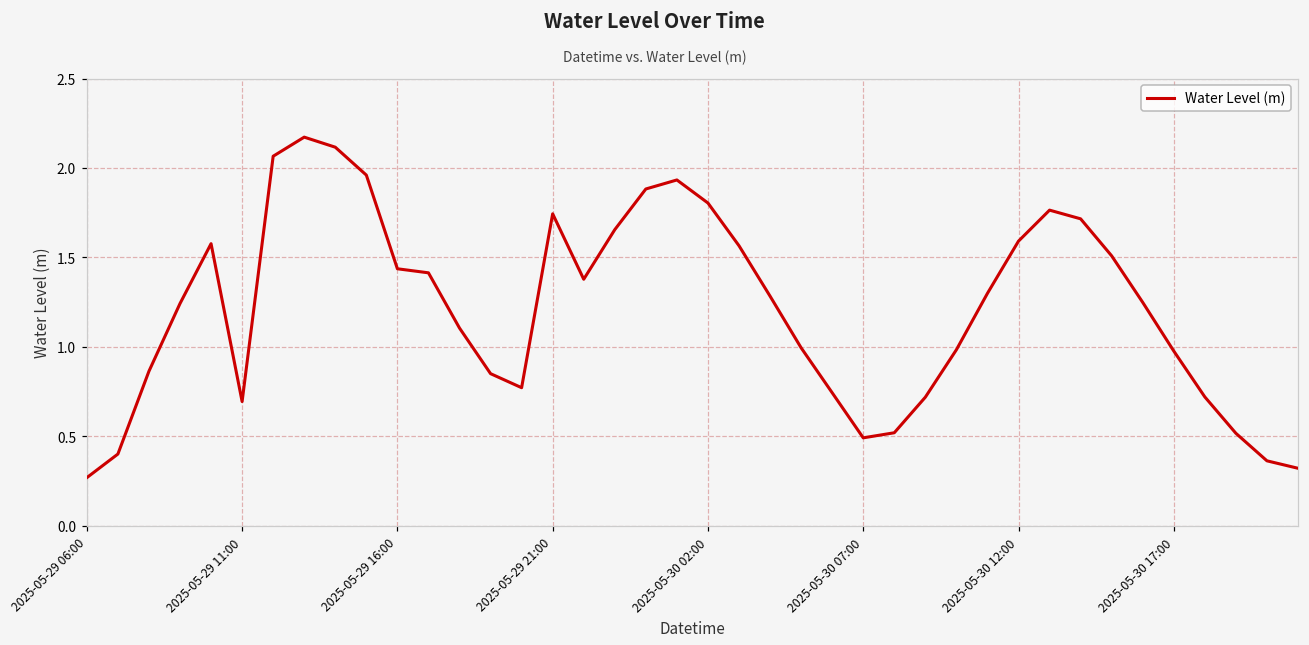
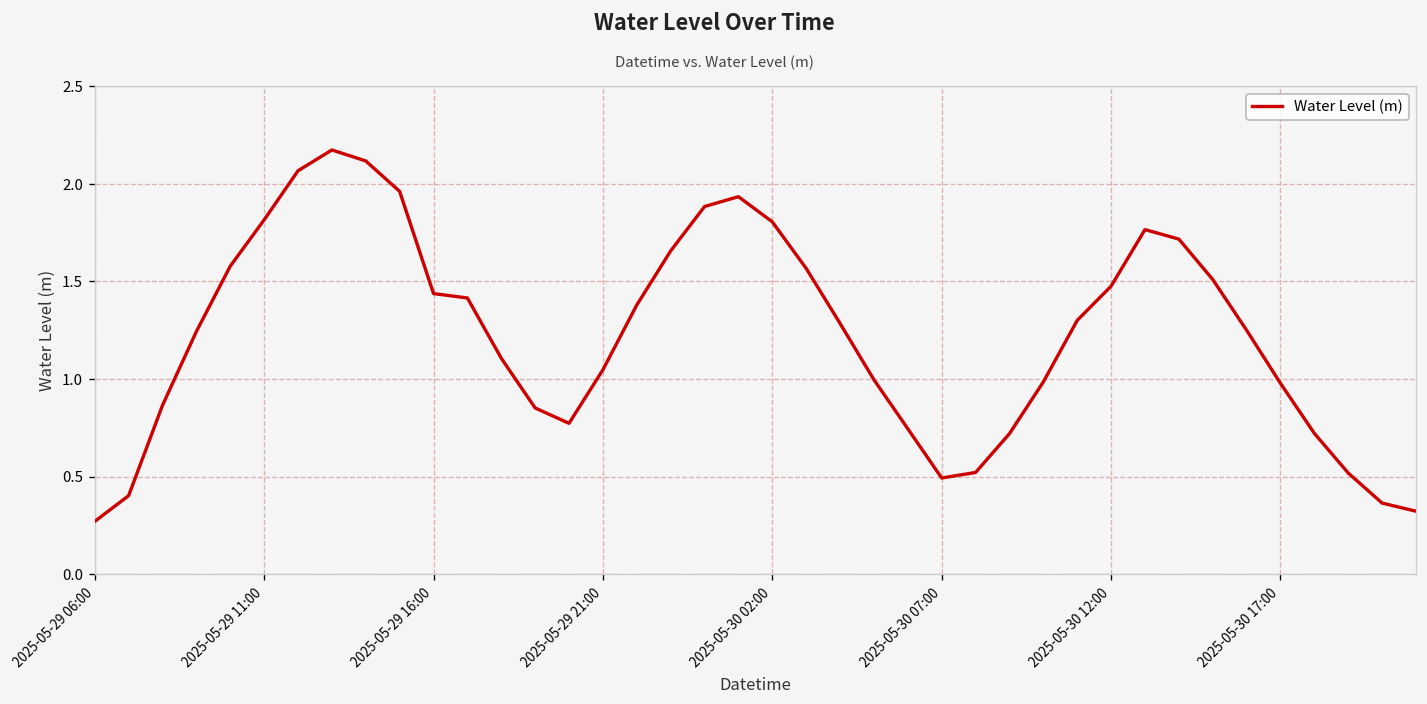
  {
    "2025-05-29 06:00": 0.27,
-   "2025-05-29 11:00": 0.69,
+   "2025-05-29 11:00": 1.81,
    "2025-05-29 16:00": 1.44,
-   "2025-05-29 21:00": 1.74,
+   "2025-05-29 21:00": 1.05,
    "2025-05-30 02:00": 1.80,
    "2025-05-30 07:00": 0.49,
-   "2025-05-30 12:00": 1.59,
+   "2025-05-30 12:00": 1.47,
    "2025-05-30 17:00": 0.98
  }
